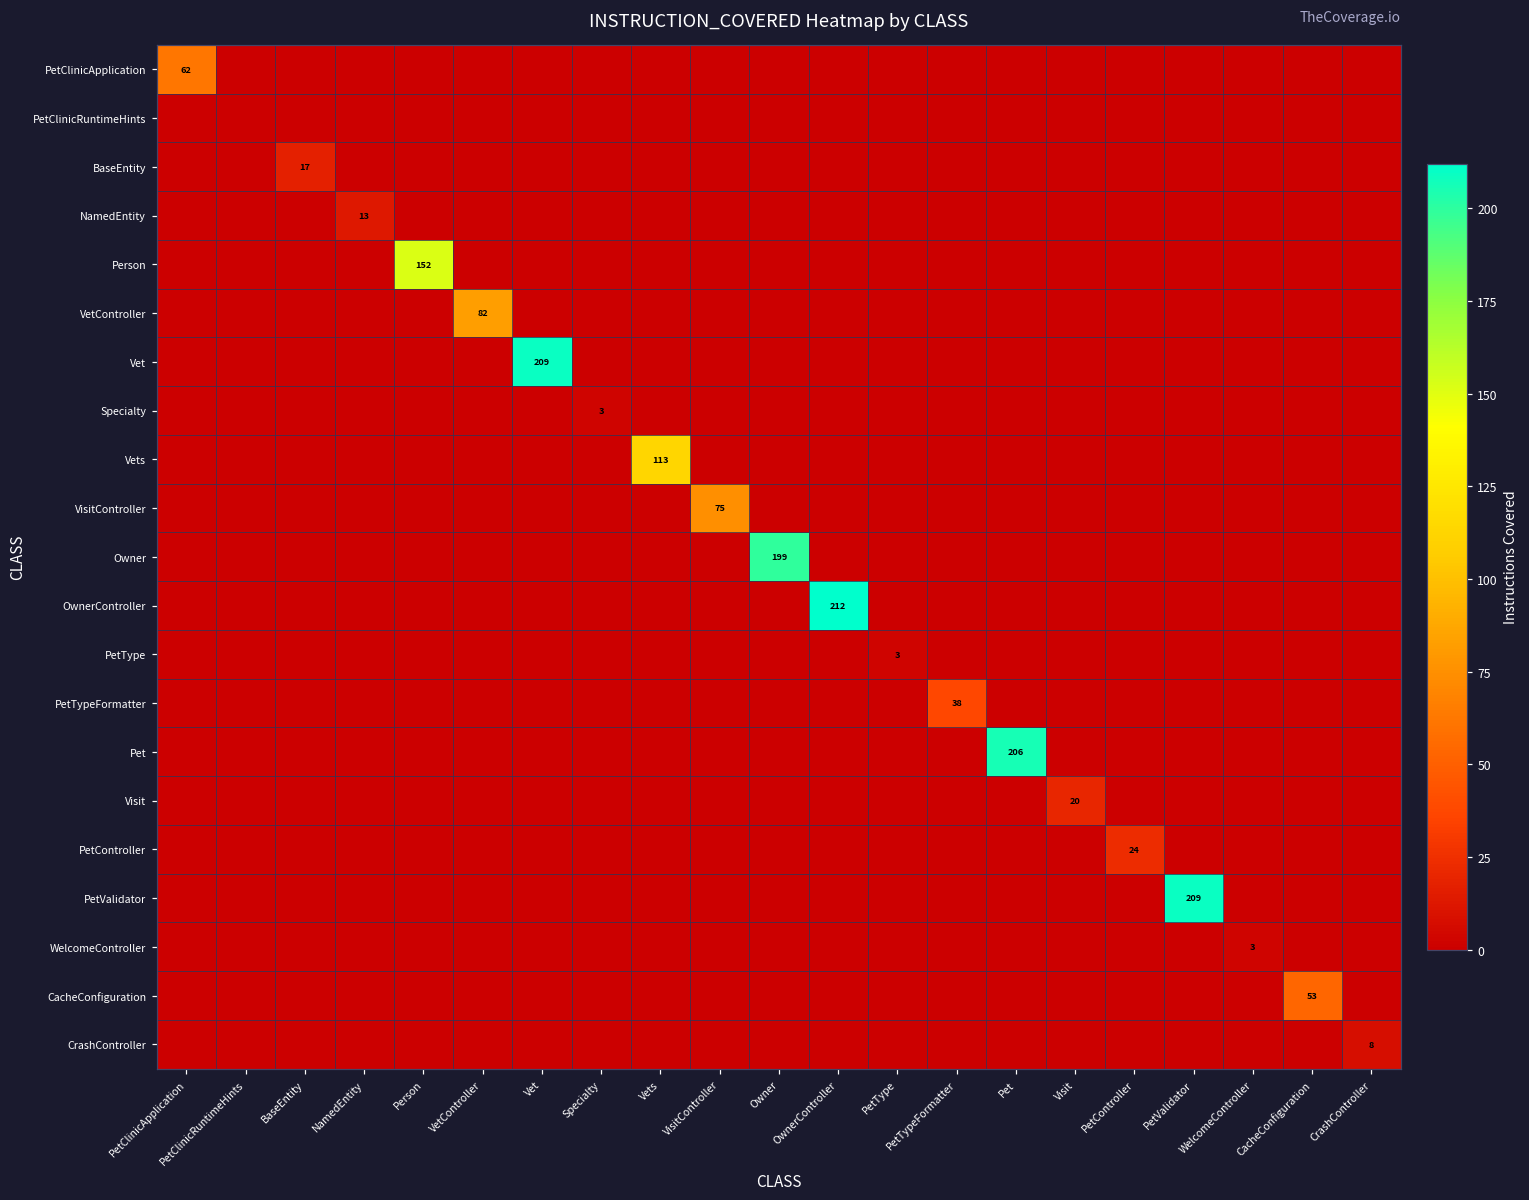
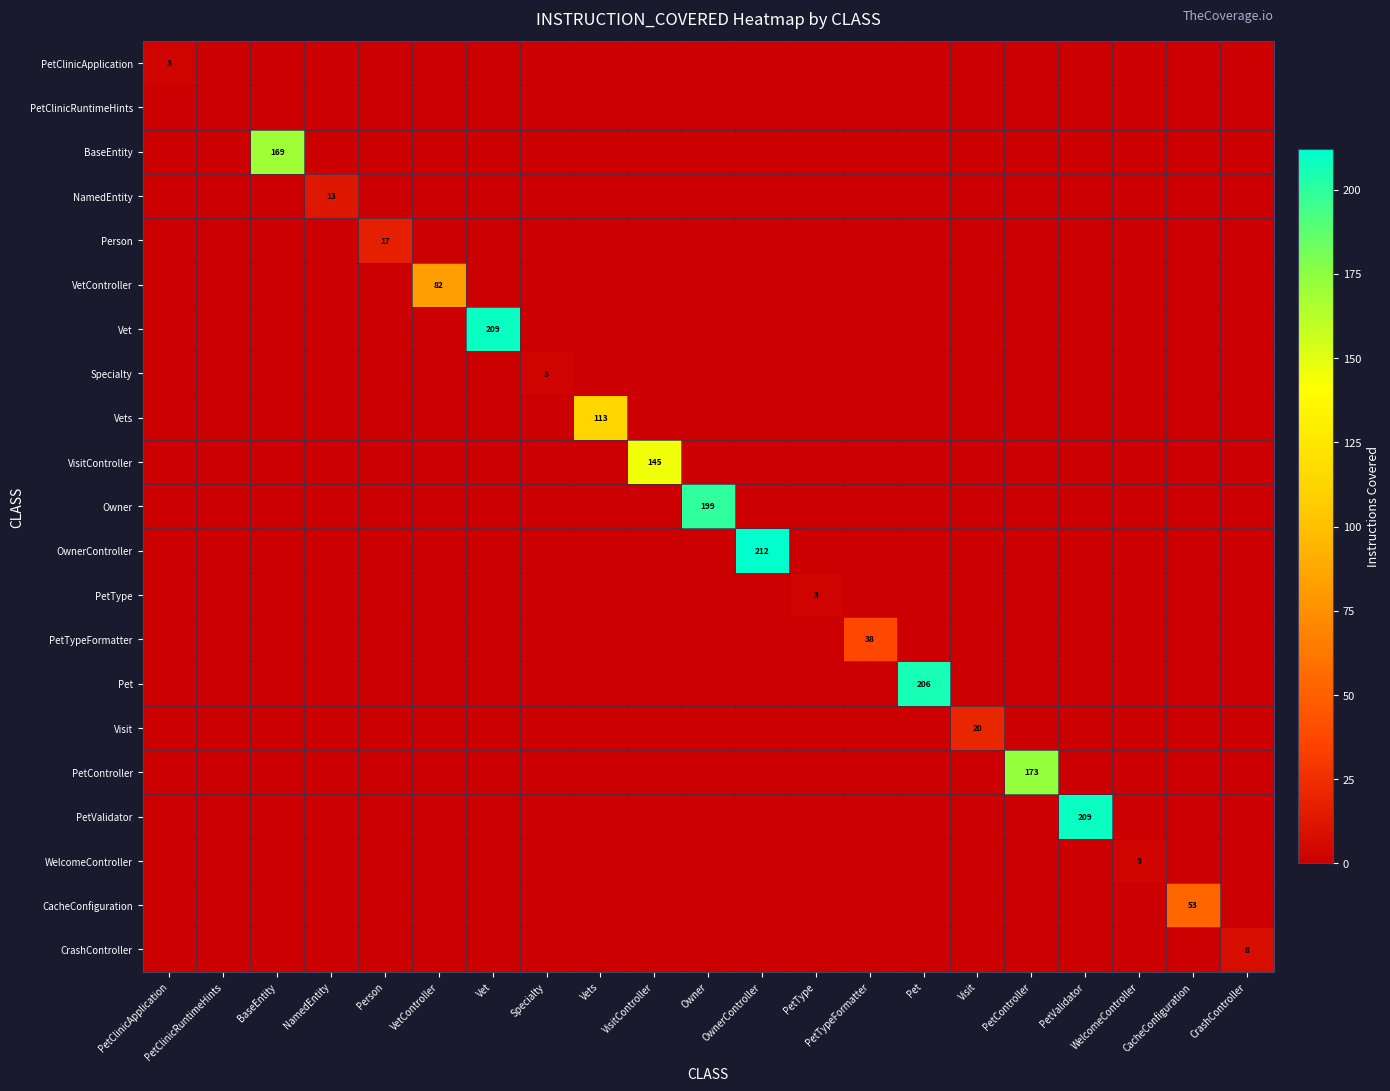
  {
    "PetClinicApplication": {
-     "PetClinicApplication": 62
+     "PetClinicApplication": 3
    },
    "BaseEntity": {
-     "BaseEntity": 17
+     "BaseEntity": 169
    },
    "NamedEntity": {
      "NamedEntity": 13
    },
    "Person": {
-     "Person": 152
+     "Person": 17
    },
    "VetController": {
      "VetController": 82
    },
    "Vet": {
      "Vet": 209
    },
    "Specialty": {
      "Specialty": 3
    },
    "Vets": {
      "Vets": 113
    },
    "VisitController": {
-     "VisitController": 75
+     "VisitController": 145
    },
    "Owner": {
      "Owner": 199
    },
    "OwnerController": {
      "OwnerController": 212
    },
    "PetType": {
      "PetType": 3
    },
    "PetTypeFormatter": {
      "PetTypeFormatter": 38
    },
    "Pet": {
      "Pet": 206
    },
    "Visit": {
      "Visit": 20
    },
    "PetController": {
-     "PetController": 24
+     "PetController": 173
    },
    "PetValidator": {
      "PetValidator": 209
    },
    "WelcomeController": {
      "WelcomeController": 3
    },
    "CacheConfiguration": {
      "CacheConfiguration": 53
    },
    "CrashController": {
      "CrashController": 8
    }
  }
